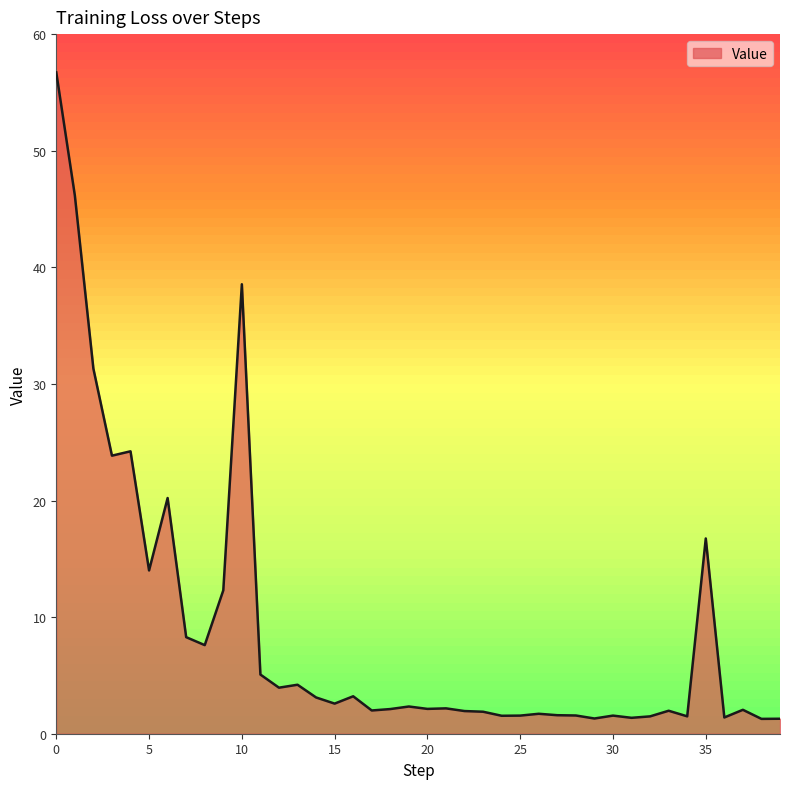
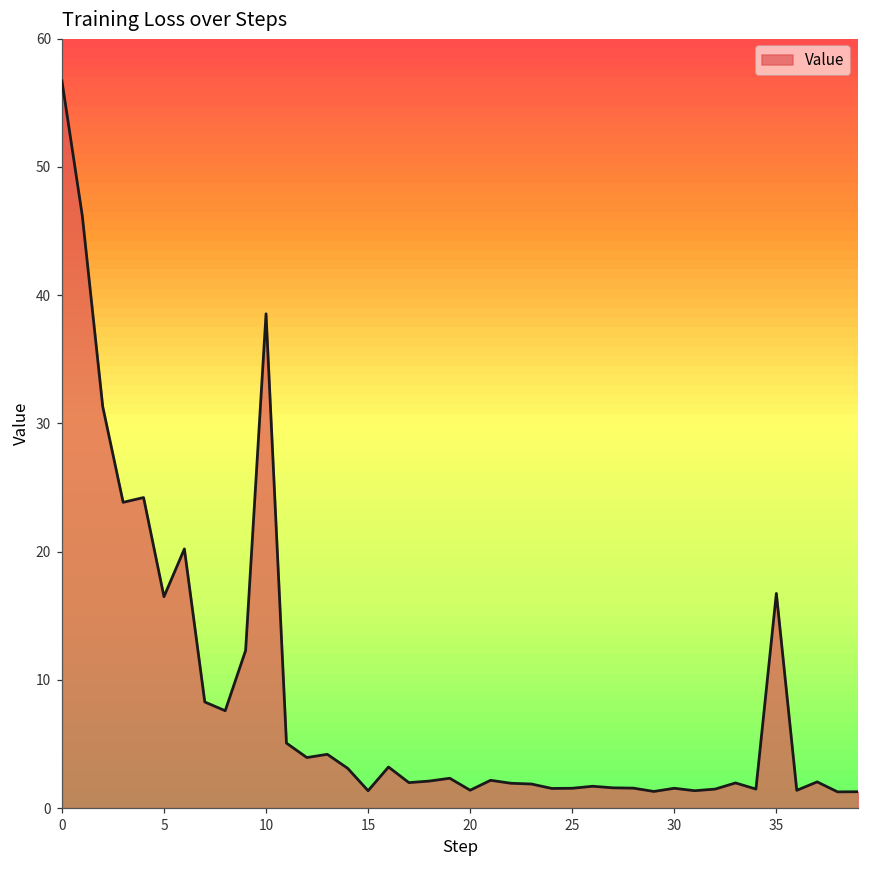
  {
    "0": 56.7,
-   "5": 14.0,
+   "5": 16.5,
    "10": 38.5,
-   "15": 2.6,
-   "20": 2.1,
+   "15": 1.4,
+   "20": 1.4,
    "25": 1.6,
    "30": 1.6,
    "35": 16.7
  }
